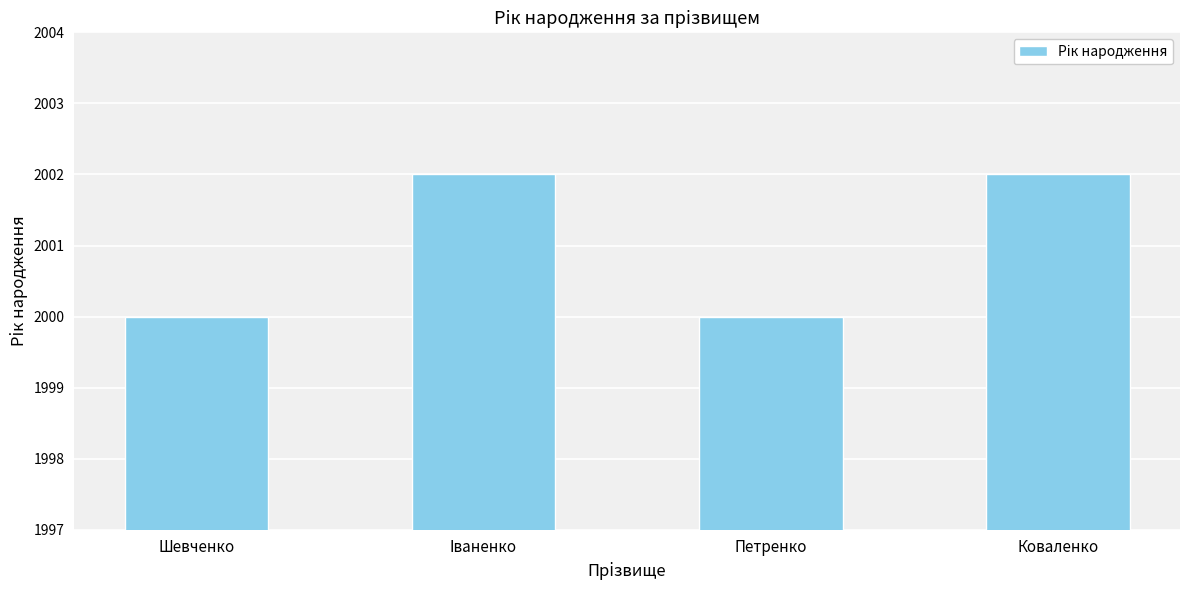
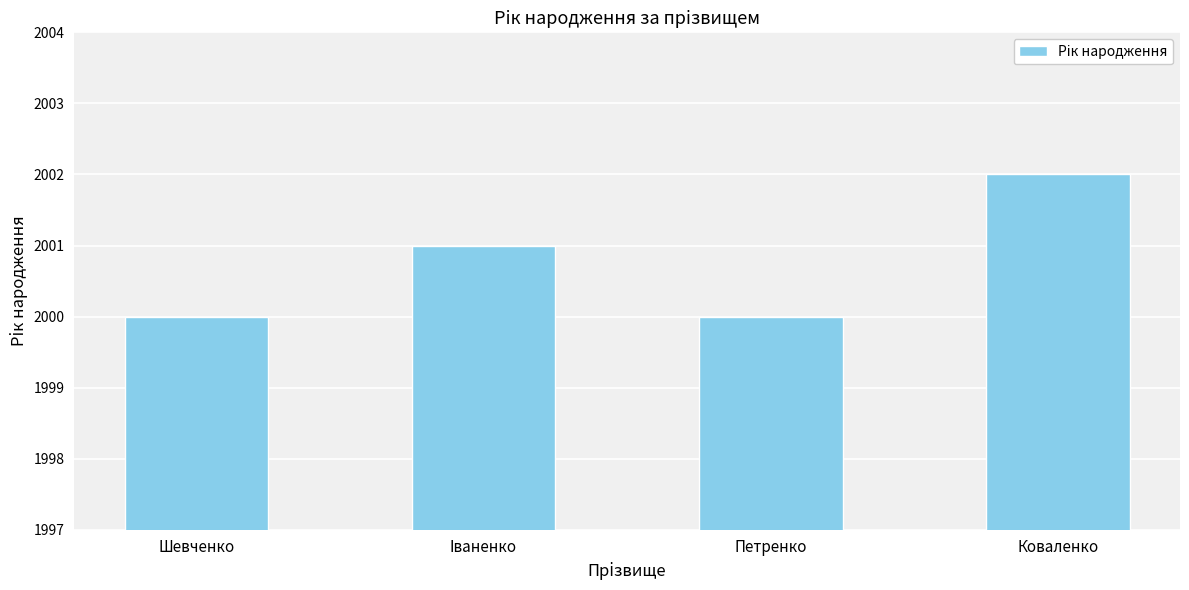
  {
    "Шевченко": 2000,
-   "Іваненко": 2002,
+   "Іваненко": 2001,
    "Петренко": 2000,
    "Коваленко": 2002
  }
